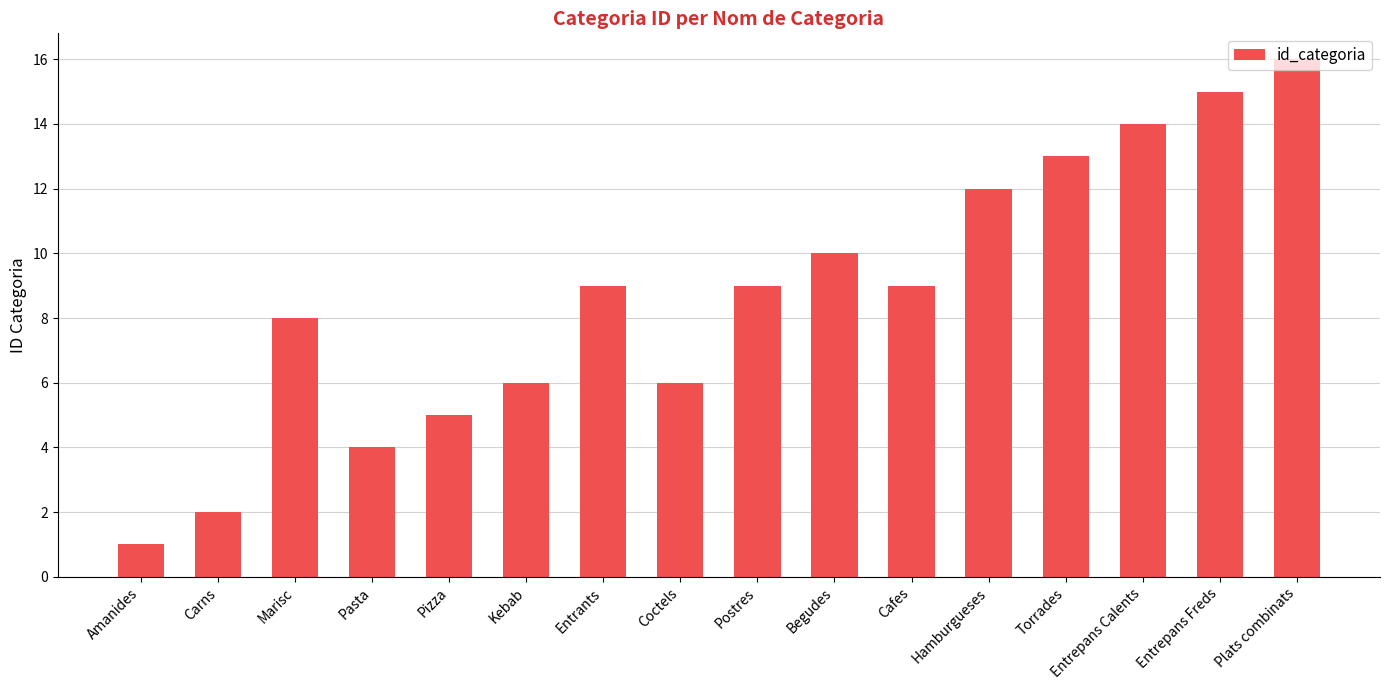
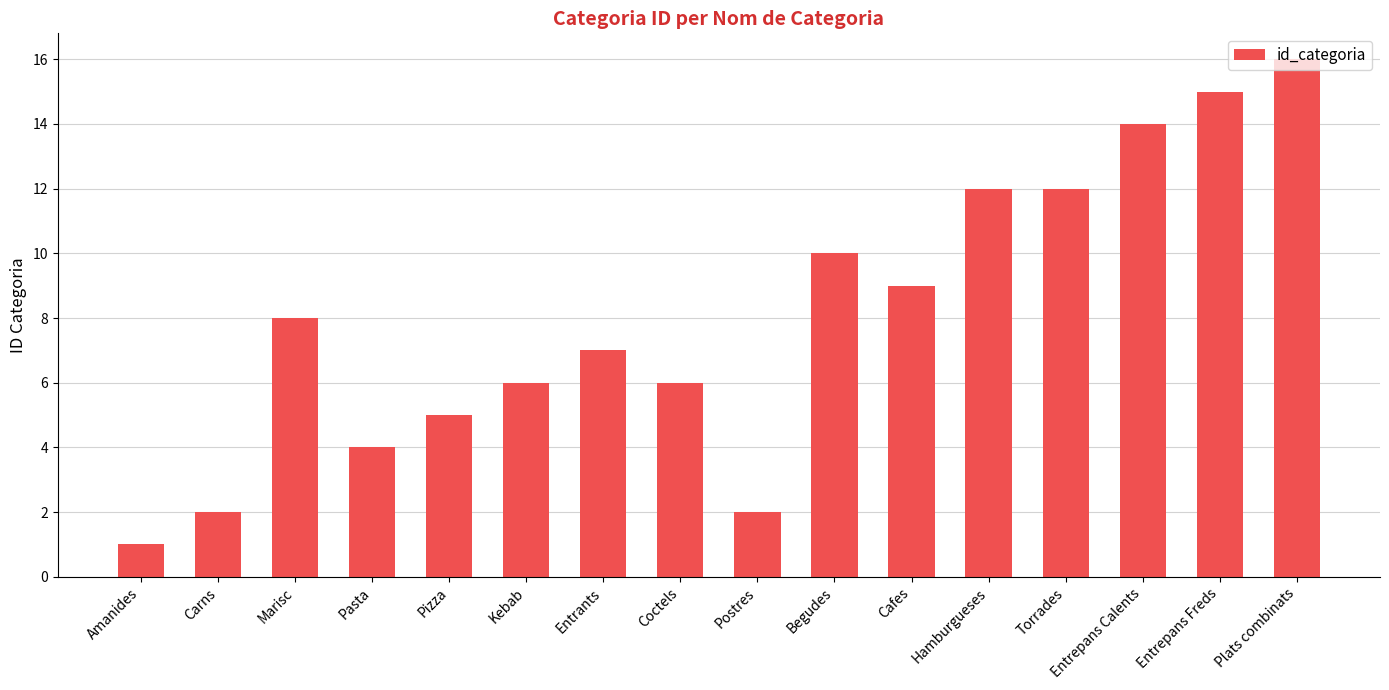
  {
    "Amanides": 1,
    "Carns": 2,
    "Marisc": 8,
    "Pasta": 4,
    "Pizza": 5,
    "Kebab": 6,
-   "Entrants": 9,
+   "Entrants": 7,
    "Coctels": 6,
-   "Postres": 9,
+   "Postres": 2,
    "Begudes": 10,
    "Cafes": 9,
    "Hamburgueses": 12,
-   "Torrades": 13,
+   "Torrades": 12,
    "Entrepans Calents": 14,
    "Entrepans Freds": 15
  }
